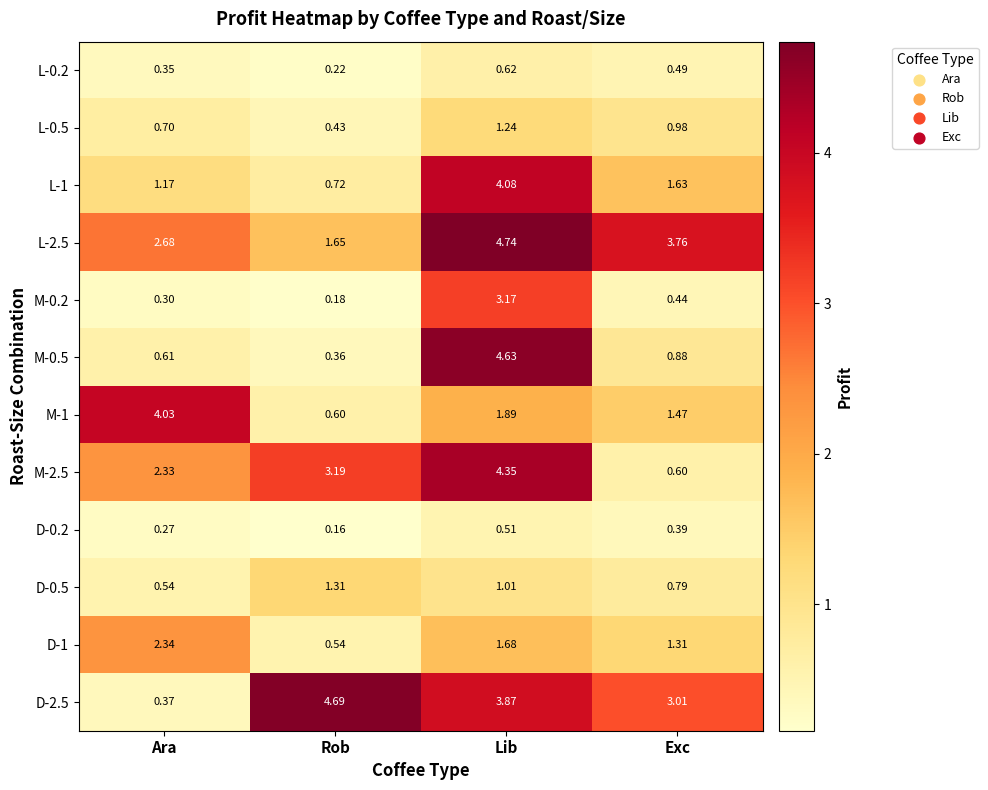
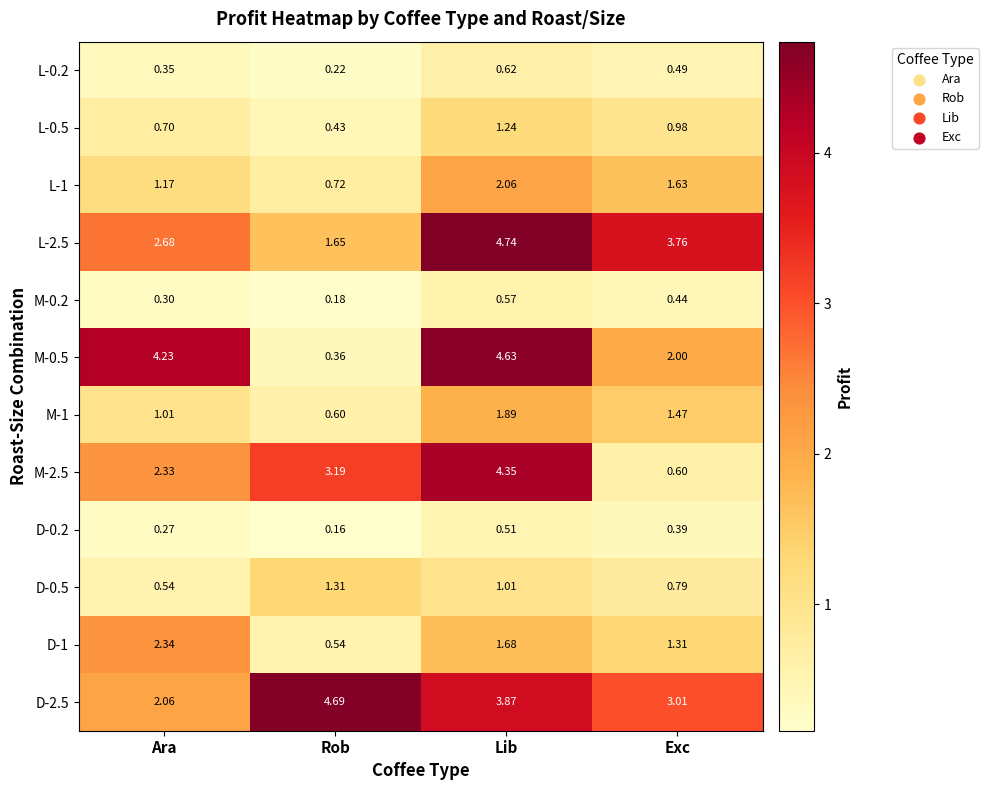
  {
    "L-0.2": {
      "Ara": 0.35,
      "Rob": 0.22,
      "Lib": 0.62,
      "Exc": 0.49
    },
    "L-0.5": {
      "Ara": 0.70,
      "Rob": 0.43,
      "Lib": 1.24,
      "Exc": 0.98
    },
    "L-1": {
      "Ara": 1.17,
      "Rob": 0.72,
-     "Lib": 4.08,
+     "Lib": 2.06,
      "Exc": 1.63
    },
    "L-2.5": {
      "Ara": 2.68,
      "Rob": 1.65,
      "Lib": 4.74,
      "Exc": 3.76
    },
    "M-0.2": {
      "Ara": 0.30,
      "Rob": 0.18,
-     "Lib": 3.17,
+     "Lib": 0.57,
      "Exc": 0.44
    },
    "M-0.5": {
-     "Ara": 0.61,
+     "Ara": 4.23,
      "Rob": 0.36,
      "Lib": 4.63,
-     "Exc": 0.88
+     "Exc": 2.00
    },
    "M-1": {
-     "Ara": 4.03,
+     "Ara": 1.01,
      "Rob": 0.60,
      "Lib": 1.89,
      "Exc": 1.47
    },
    "M-2.5": {
      "Ara": 2.33,
      "Rob": 3.19,
      "Lib": 4.35,
      "Exc": 0.60
    },
    "D-0.2": {
      "Ara": 0.27,
      "Rob": 0.16,
      "Lib": 0.51,
      "Exc": 0.39
    },
    "D-0.5": {
      "Ara": 0.54,
      "Rob": 1.31,
      "Lib": 1.01,
      "Exc": 0.79
    },
    "D-1": {
      "Ara": 2.34,
      "Rob": 0.54,
      "Lib": 1.68,
      "Exc": 1.31
    },
    "D-2.5": {
-     "Ara": 0.37,
+     "Ara": 2.06,
      "Rob": 4.69,
      "Lib": 3.87,
      "Exc": 3.01
    }
  }
